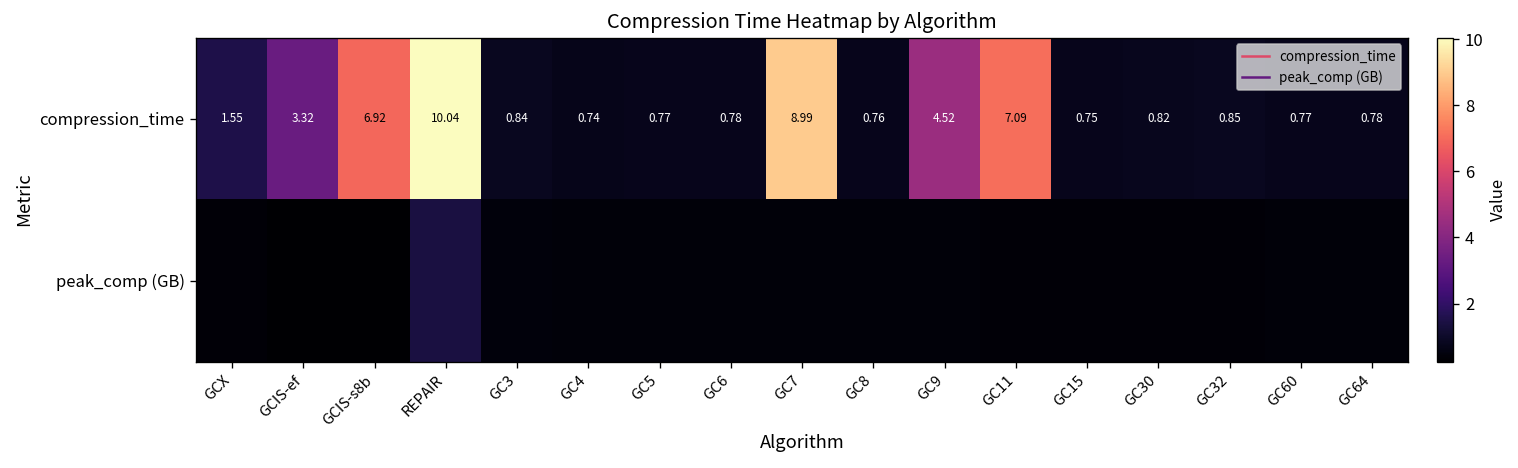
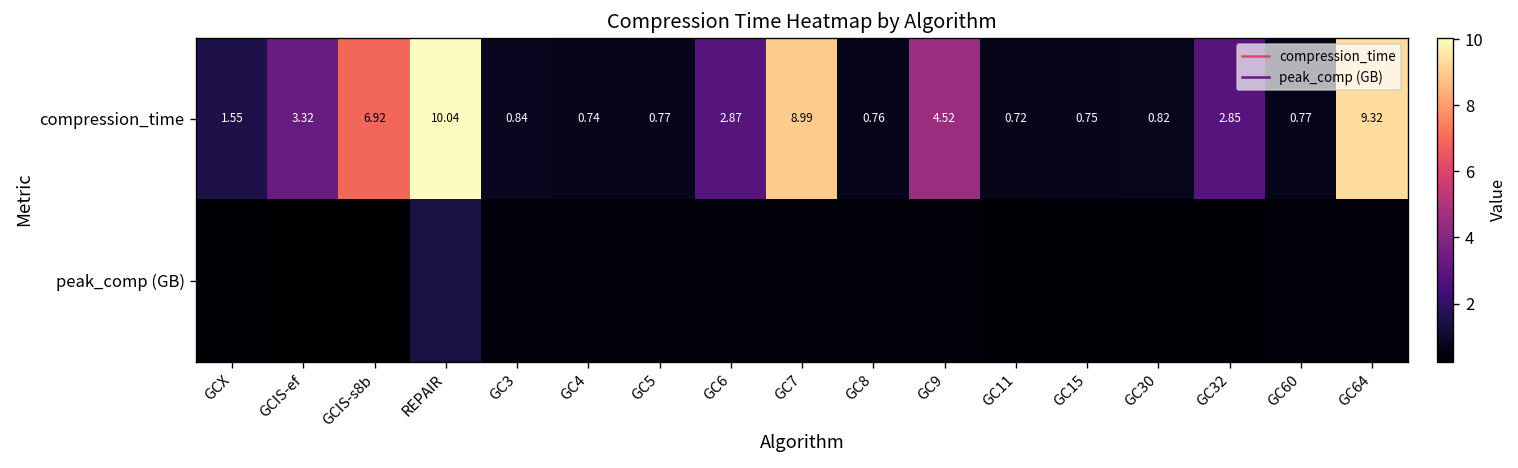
  {
    "compression_time": {
      "GCX": 1.55,
      "GCIS-ef": 3.32,
      "GCIS-s8b": 6.92,
      "REPAIR": 10.04,
      "GC3": 0.84,
      "GC4": 0.74,
      "GC5": 0.77,
-     "GC6": 0.78,
+     "GC6": 2.87,
      "GC7": 8.99,
      "GC8": 0.76,
      "GC9": 4.52,
-     "GC11": 7.09,
+     "GC11": 0.72,
      "GC15": 0.75,
      "GC30": 0.82,
-     "GC32": 0.85,
+     "GC32": 2.85,
      "GC60": 0.77,
-     "GC64": 0.78
+     "GC64": 9.32
    }
  }
